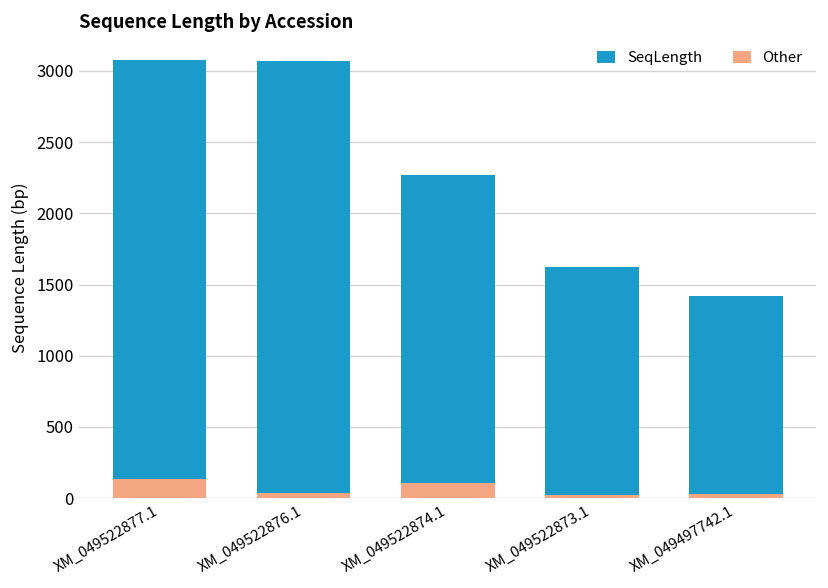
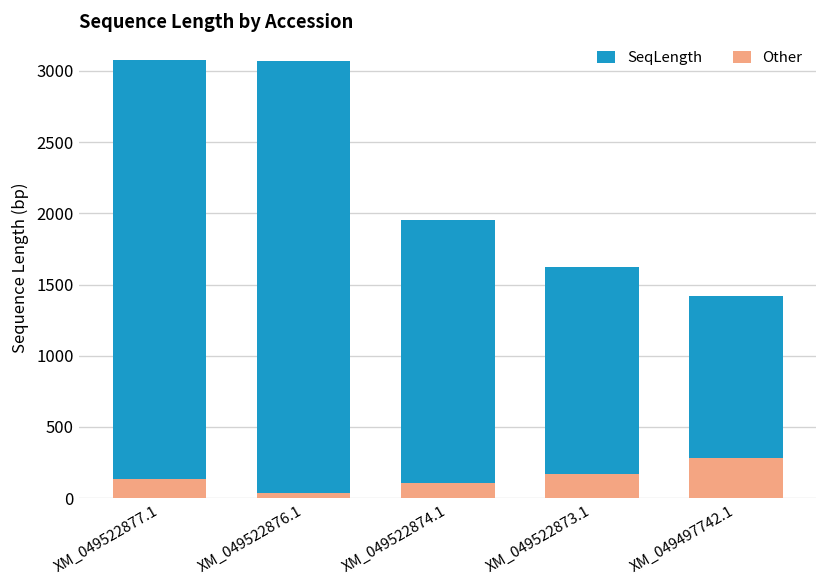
  {
    "SeqLength": {
      "XM_049522877.1": 3080,
      "XM_049522876.1": 3070,
-     "XM_049522874.1": 2270,
+     "XM_049522874.1": 1950,
      "XM_049522873.1": 1620,
      "XM_049497742.1": 1420
    },
    "Other": {
-     "XM_049522873.1": 20,
-     "XM_049497742.1": 30
+     "XM_049522873.1": 170,
+     "XM_049497742.1": 280
    }
  }
